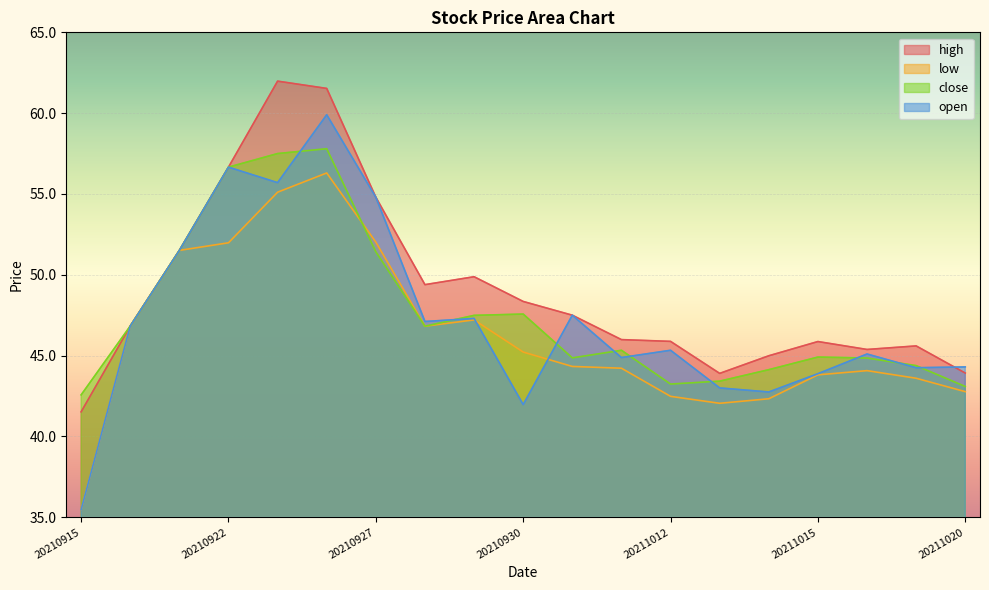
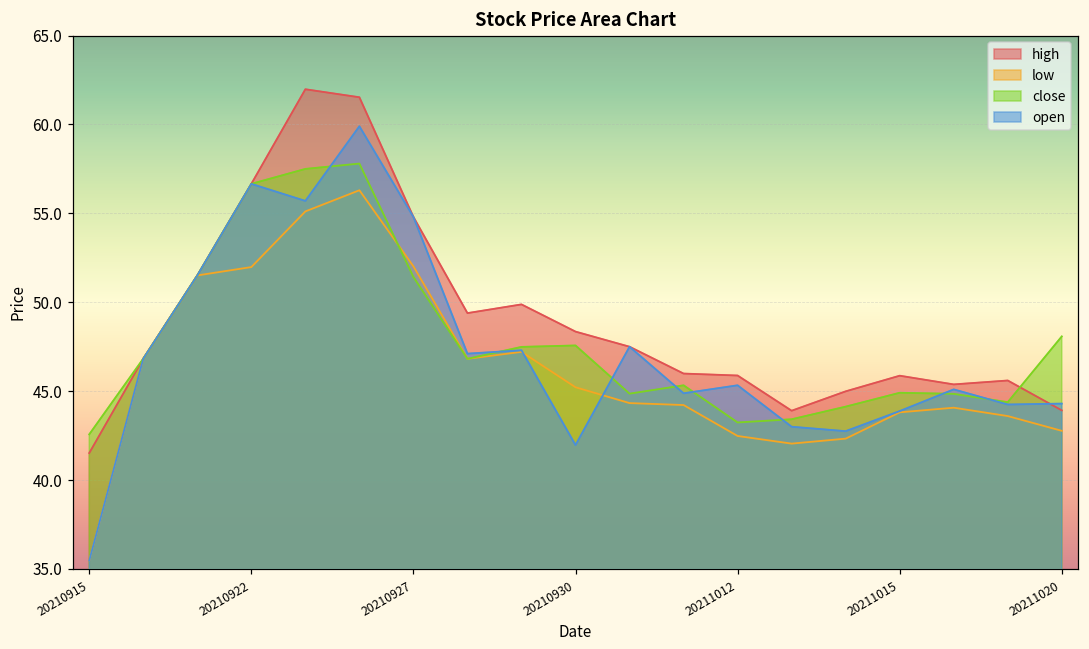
  {
    "high": {
      "20210915": 41.5,
      "20210930": 48.4,
      "20211012": 45.9,
      "20211015": 45.9,
      "20211020": 43.9
    },
    "low": {
      "20210922": 52.0,
      "20210927": 52.0,
      "20210930": 45.2,
      "20211012": 42.5,
      "20211020": 42.8
    },
    "close": {
      "20210915": 42.6,
      "20210927": 51.4,
      "20210930": 47.6,
      "20211012": 43.2,
      "20211015": 44.9,
-     "20211020": 43.1
+     "20211020": 48.1
    },
    "open": {
      "20210930": 42.0,
      "20211012": 45.3,
      "20211020": 44.3
    }
  }
